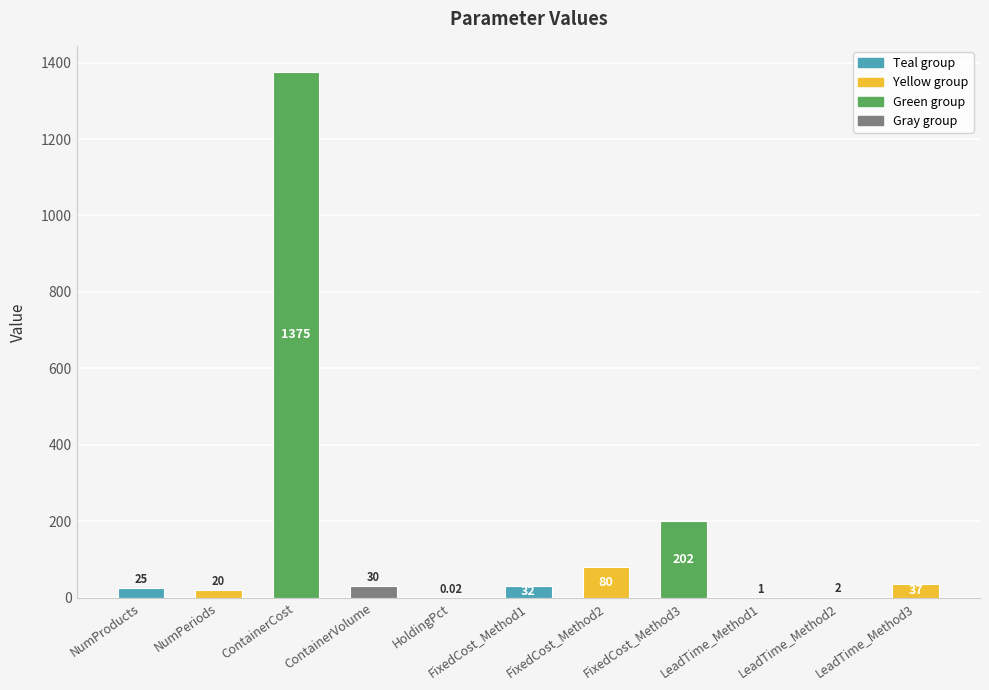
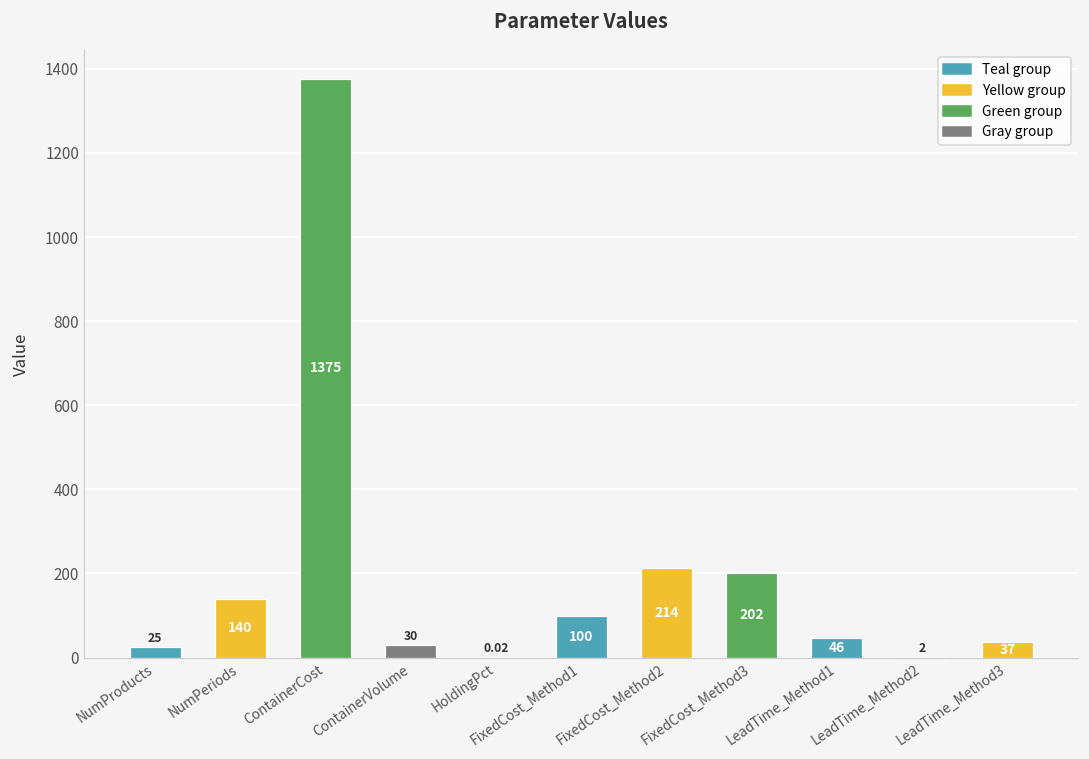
  {
    "NumProducts": 25,
-   "NumPeriods": 20,
+   "NumPeriods": 140,
    "ContainerCost": 1375,
    "ContainerVolume": 30,
    "HoldingPct": 0.02,
-   "FixedCost_Method1": 32,
-   "FixedCost_Method2": 80,
+   "FixedCost_Method1": 100,
+   "FixedCost_Method2": 214,
    "FixedCost_Method3": 202,
-   "LeadTime_Method1": 1,
+   "LeadTime_Method1": 46,
    "LeadTime_Method2": 2,
    "LeadTime_Method3": 37
  }
